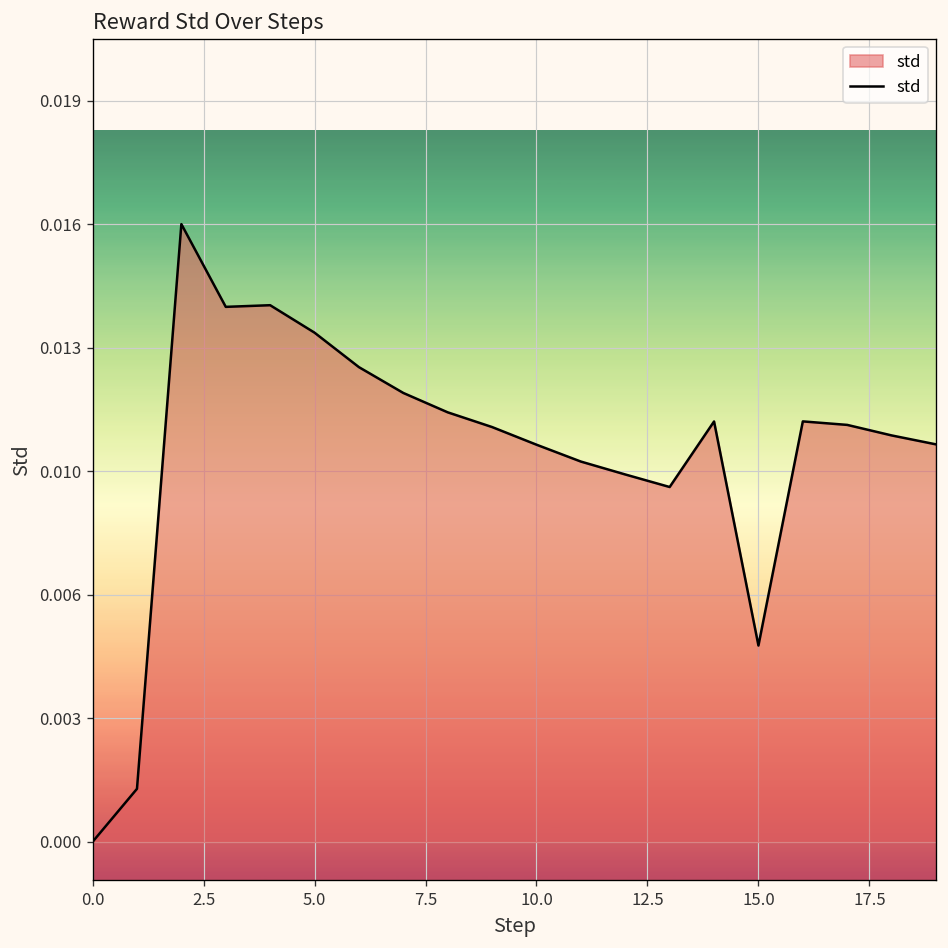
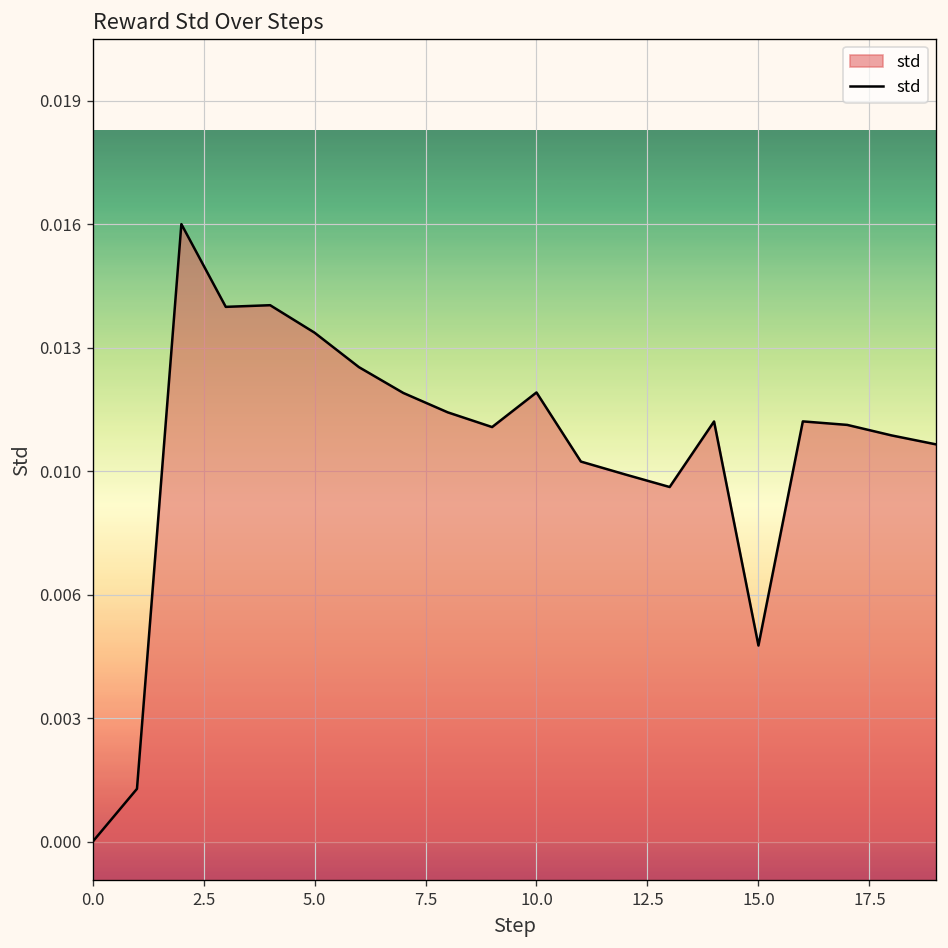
  {
    "0.0": 0.0000,
    "5.0": 0.0132,
-   "10.0": 0.0103,
+   "10.0": 0.0116,
    "15.0": 0.0051
  }
